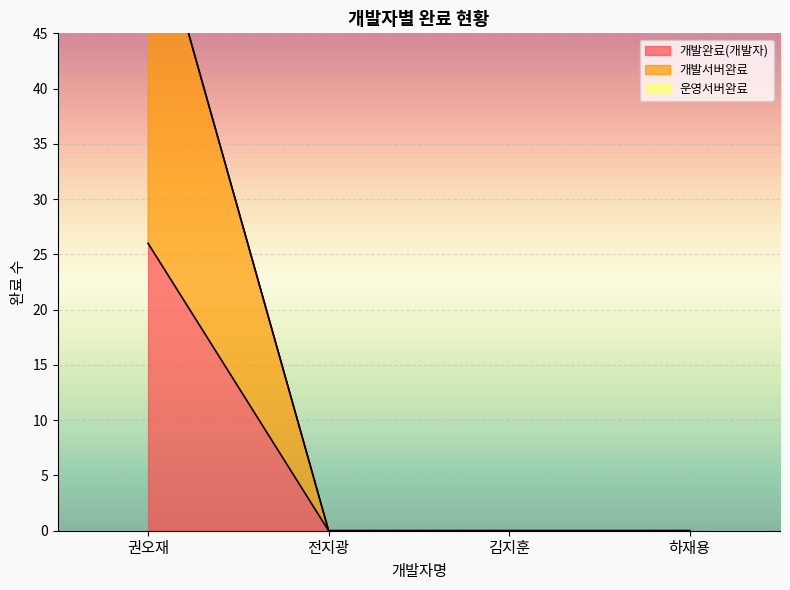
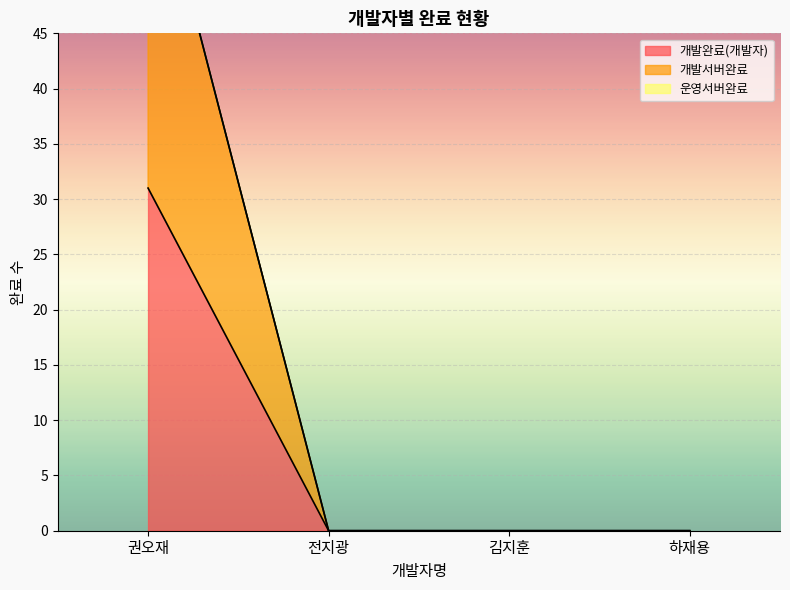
  {
    "개발완료(개발자)": {
-     "권오재": 26
+     "권오재": 31
    }
  }
